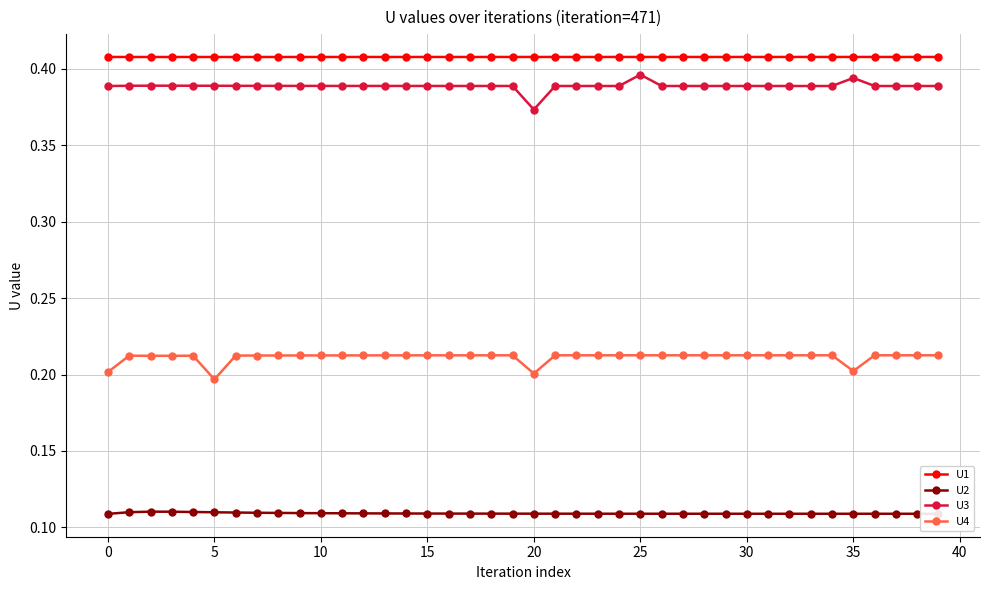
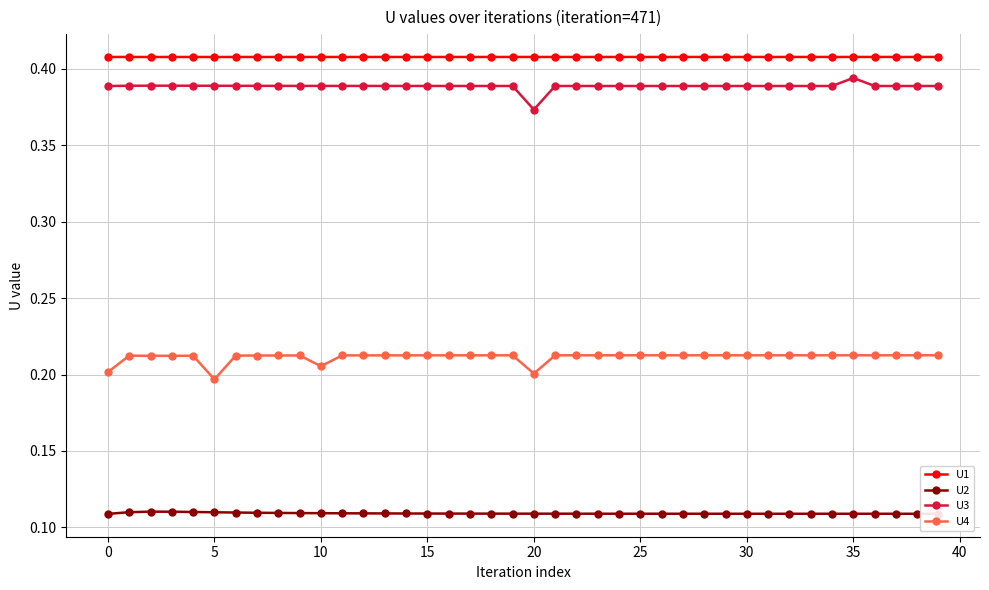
  {
    "U1": {
      "0": 0.408,
      "5": 0.408,
      "10": 0.408,
      "15": 0.408,
      "20": 0.408,
      "25": 0.408,
      "30": 0.408,
      "35": 0.408
    },
    "U2": {
      "0": 0.109,
      "5": 0.110,
      "10": 0.109,
      "15": 0.109,
      "20": 0.109,
      "25": 0.109,
      "30": 0.109,
      "35": 0.109
    },
    "U3": {
      "0": 0.389,
      "5": 0.389,
      "10": 0.389,
      "15": 0.389,
      "20": 0.373,
-     "25": 0.396,
+     "25": 0.389,
      "30": 0.389,
      "35": 0.394
    },
    "U4": {
      "0": 0.202,
      "5": 0.197,
-     "10": 0.213,
+     "10": 0.205,
      "15": 0.213,
      "20": 0.201,
      "25": 0.213,
      "30": 0.213,
-     "35": 0.202
+     "35": 0.213
    }
  }
